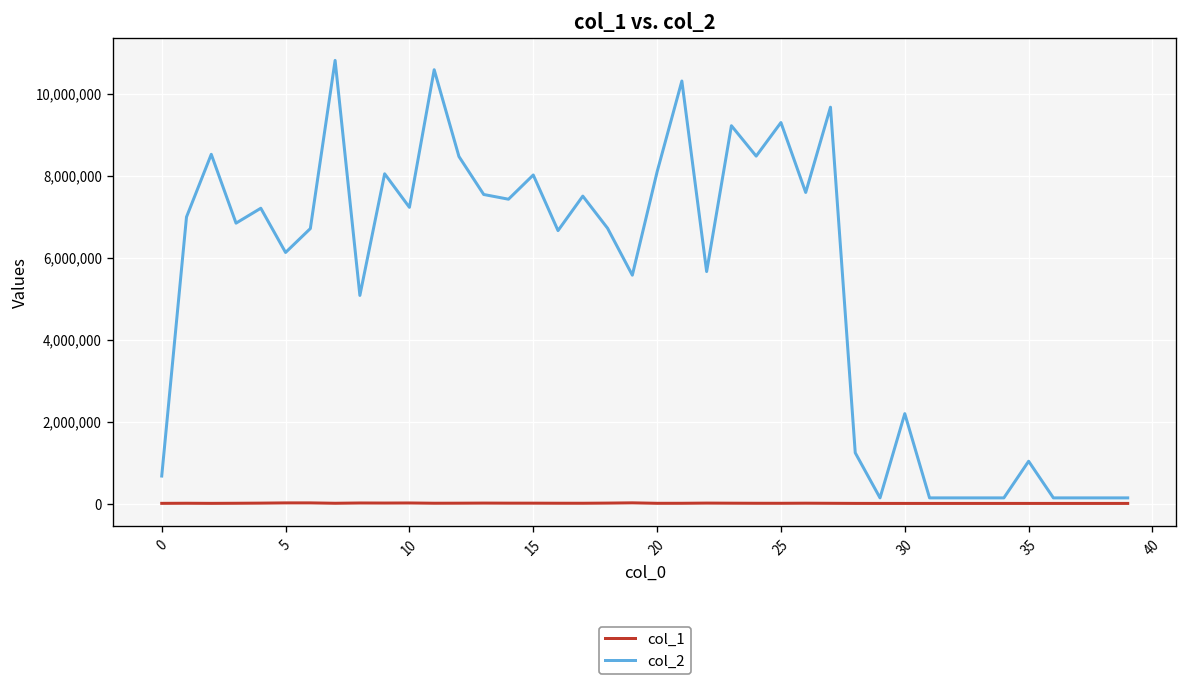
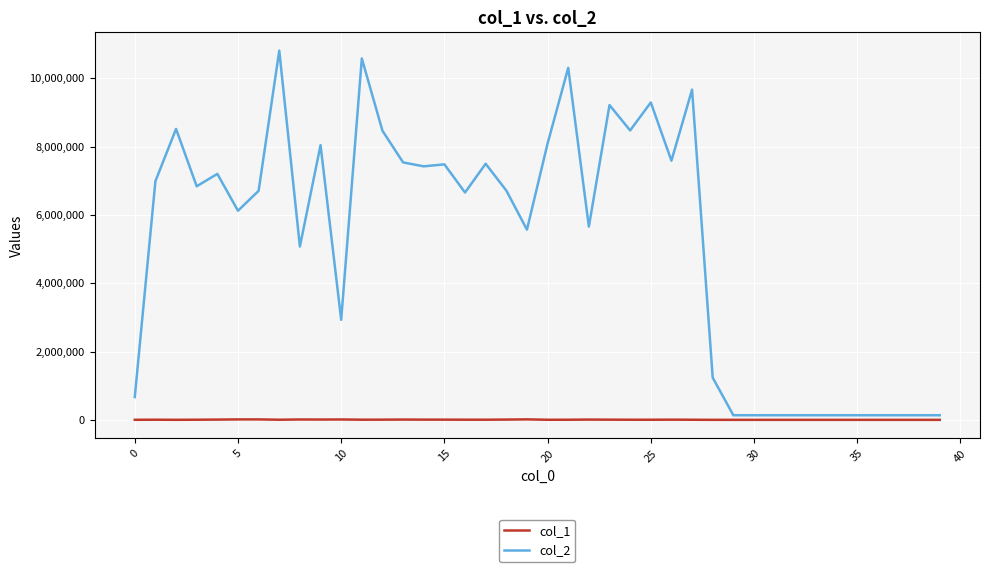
  {
    "col_1": {
      "0": "0",
      "5": "0",
      "10": "0",
      "15": "0",
      "20": "0",
      "25": "0",
      "30": "0",
      "35": "0"
    },
    "col_2": {
      "0": "700,000",
      "5": "6,100,000",
-     "10": "7,200,000",
-     "15": "8,000,000",
+     "10": "2,900,000",
+     "15": "7,500,000",
      "20": "8,100,000",
      "25": "9,300,000",
-     "30": "2,200,000",
-     "35": "1,000,000"
+     "30": "100,000",
+     "35": "100,000"
    }
  }
